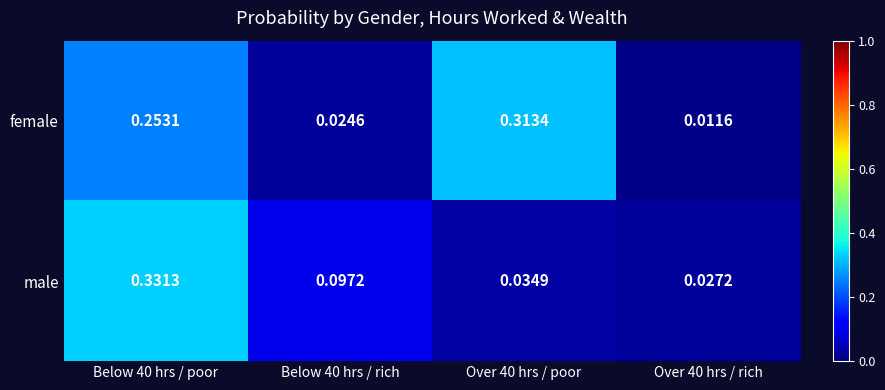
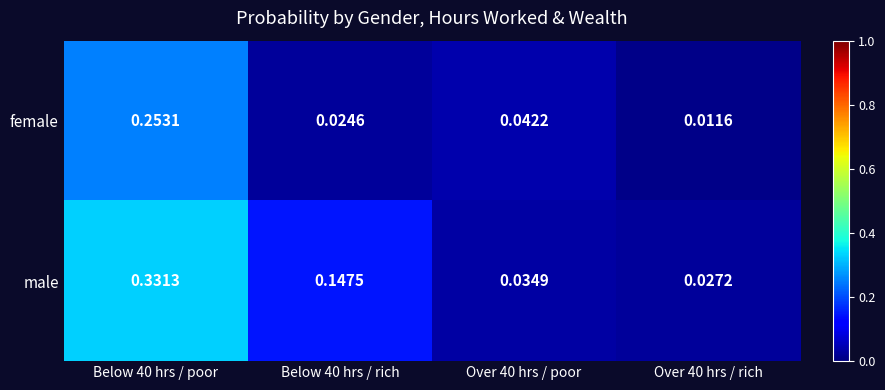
  {
    "female": {
      "Below 40 hrs / poor": 0.2531,
      "Below 40 hrs / rich": 0.0246,
-     "Over 40 hrs / poor": 0.3134,
+     "Over 40 hrs / poor": 0.0422,
      "Over 40 hrs / rich": 0.0116
    },
    "male": {
      "Below 40 hrs / poor": 0.3313,
-     "Below 40 hrs / rich": 0.0972,
+     "Below 40 hrs / rich": 0.1475,
      "Over 40 hrs / poor": 0.0349,
      "Over 40 hrs / rich": 0.0272
    }
  }
